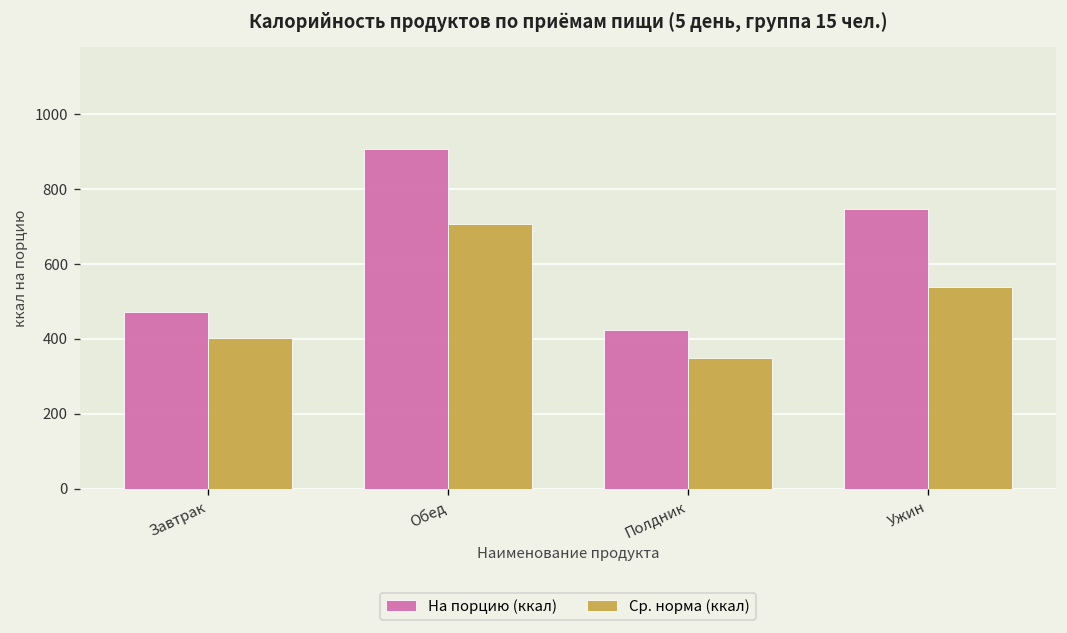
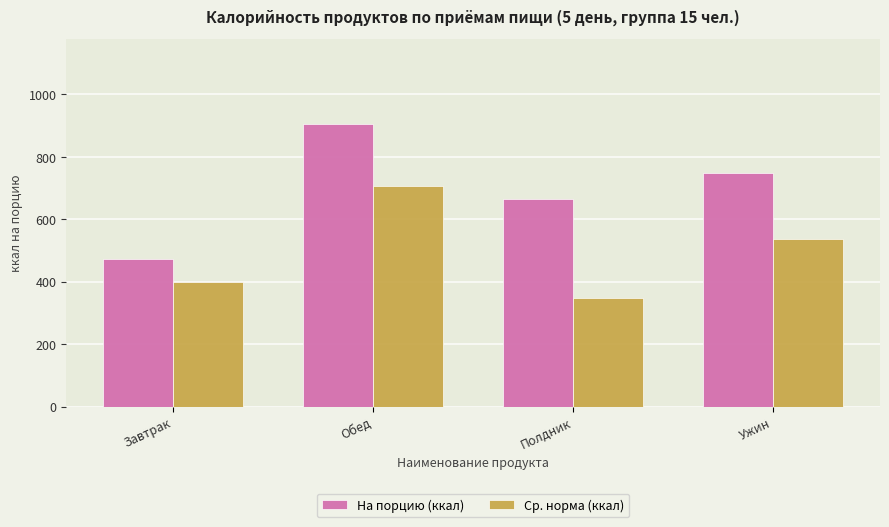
  {
    "На порцию (ккал)": {
      "Завтрак": 470,
      "Обед": 910,
-     "Полдник": 420,
+     "Полдник": 670,
      "Ужин": 750
    },
    "Ср. норма (ккал)": {
      "Завтрак": 400,
      "Обед": 710,
      "Полдник": 350,
      "Ужин": 540
    }
  }
